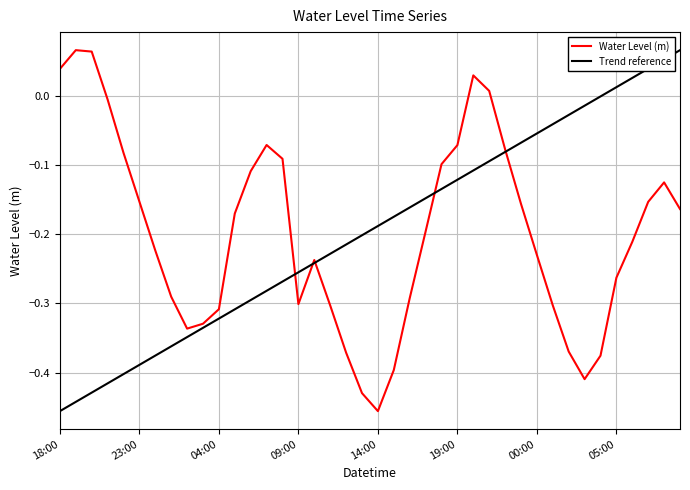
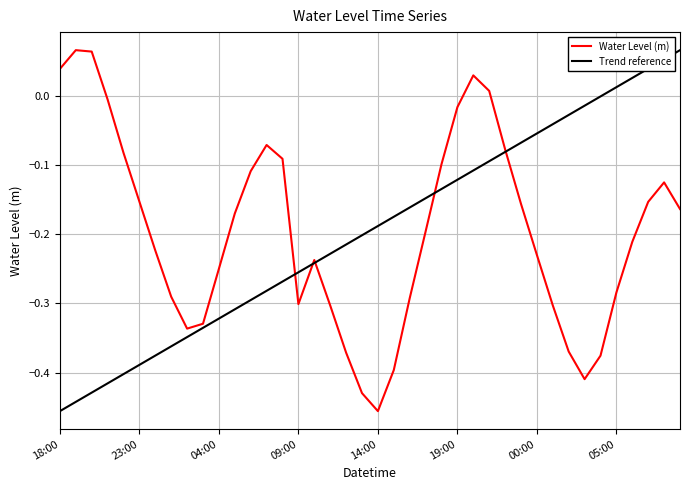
  {
    "Water Level (m)": {
      "18:00": 0.04,
      "23:00": -0.15,
-     "04:00": -0.31,
+     "04:00": -0.25,
      "09:00": -0.30,
      "14:00": -0.46,
-     "19:00": -0.07,
+     "19:00": -0.02,
      "00:00": -0.23,
-     "05:00": -0.26
+     "05:00": -0.28
    },
    "Trend reference": {
      "18:00": -0.46
    }
  }
